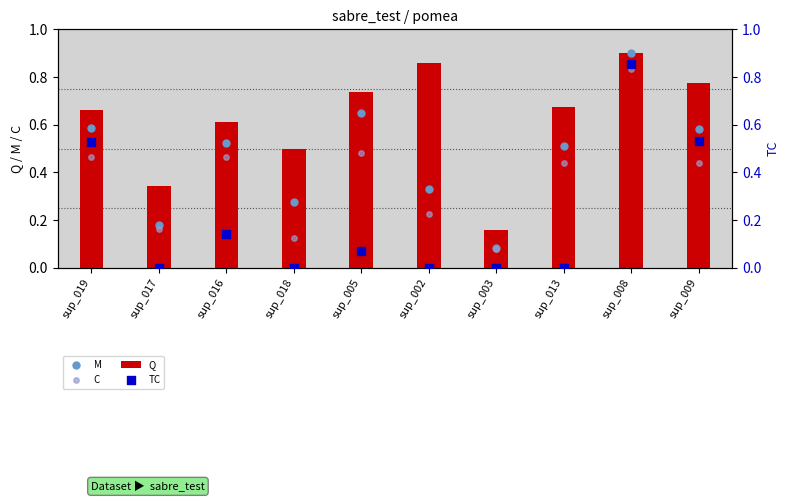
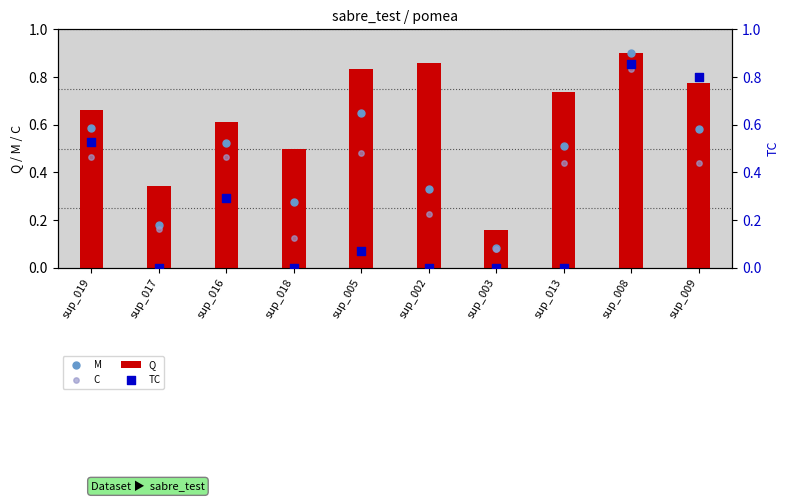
  {
    "Q": {
      "sup_019": 0.66,
      "sup_017": 0.34,
      "sup_016": 0.61,
      "sup_018": 0.50,
-     "sup_005": 0.74,
+     "sup_005": 0.83,
      "sup_002": 0.86,
      "sup_003": 0.16,
-     "sup_013": 0.68,
+     "sup_013": 0.74,
      "sup_008": 0.90,
      "sup_009": 0.77
    },
    "TC": {
-     "sup_016": 0.14,
-     "sup_009": 0.53
+     "sup_016": 0.29,
+     "sup_009": 0.80
    }
  }
